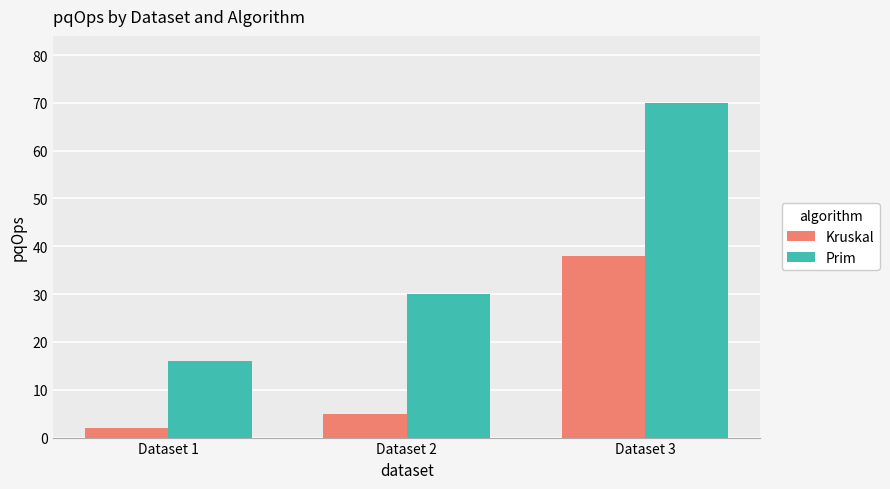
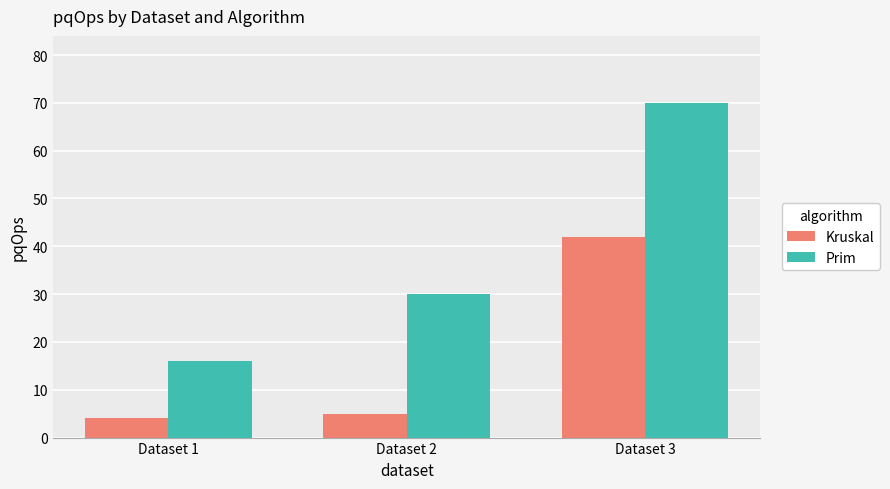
  {
    "Kruskal": {
-     "Dataset 1": 2,
+     "Dataset 1": 4,
      "Dataset 2": 5,
-     "Dataset 3": 38
+     "Dataset 3": 42
    },
    "Prim": {
      "Dataset 1": 16,
      "Dataset 2": 30,
      "Dataset 3": 70
    }
  }
